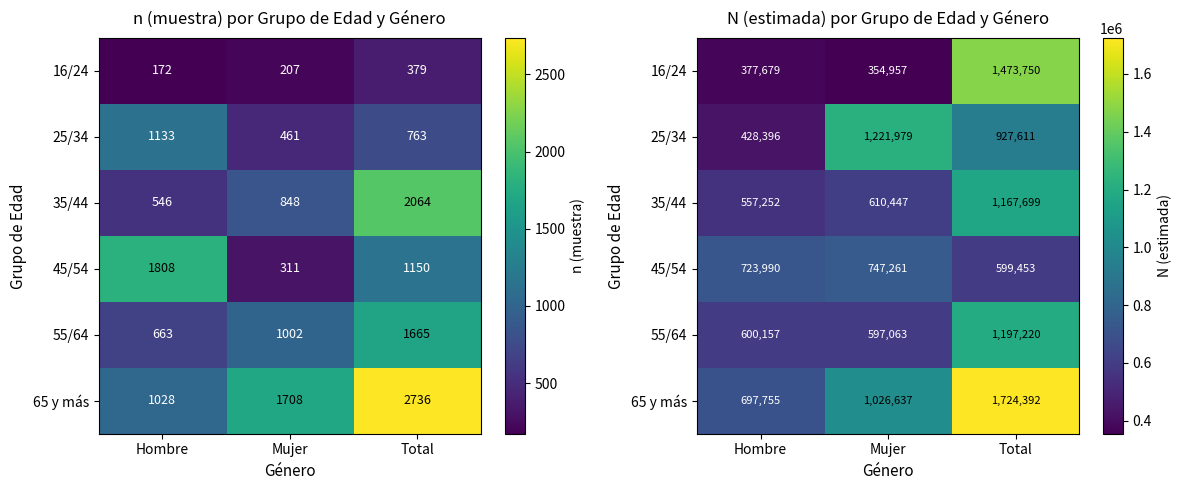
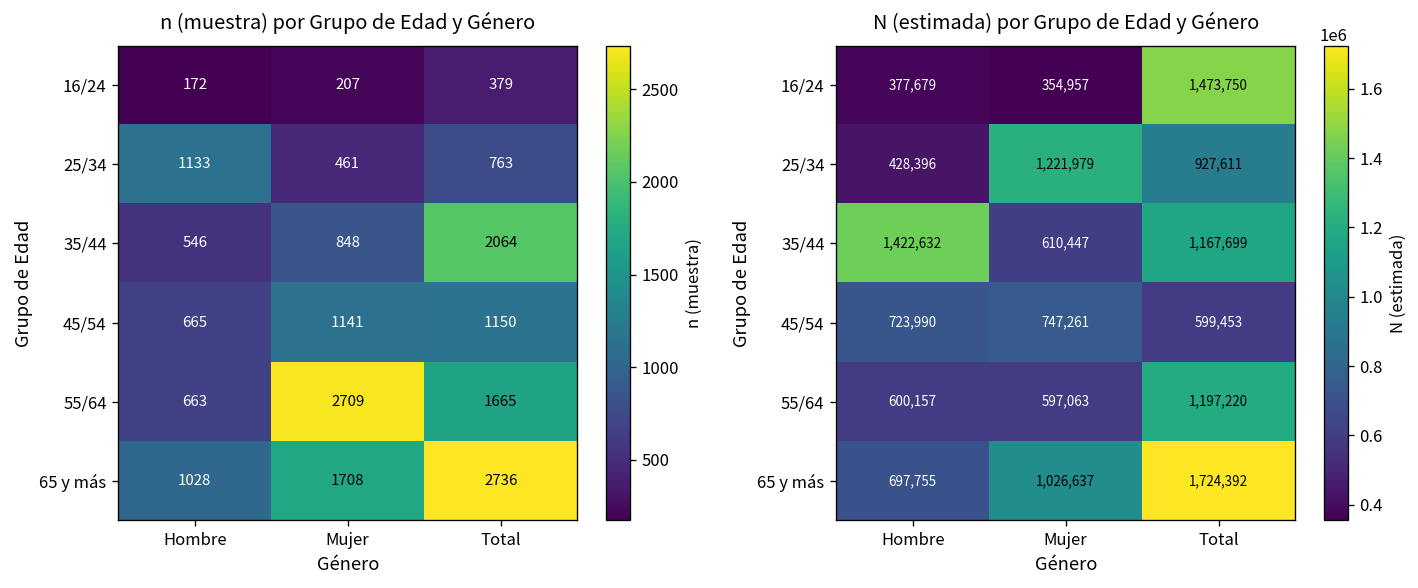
  {
    "n (muestra) por Grupo de Edad y Género": {
      "16/24": {
        "Hombre": "172",
        "Mujer": "207",
        "Total": "379"
      },
      "25/34": {
        "Hombre": "1133",
        "Mujer": "461",
        "Total": "763"
      },
      "35/44": {
        "Hombre": "546",
        "Mujer": "848",
        "Total": "2064"
      },
      "45/54": {
-       "Hombre": "1808",
-       "Mujer": "311",
+       "Hombre": "665",
+       "Mujer": "1141",
        "Total": "1150"
      },
      "55/64": {
        "Hombre": "663",
-       "Mujer": "1002",
+       "Mujer": "2709",
        "Total": "1665"
      },
      "65 y más": {
        "Hombre": "1028",
        "Mujer": "1708",
        "Total": "2736"
      }
    },
    "N (estimada) por Grupo de Edad y Género": {
      "16/24": {
        "Hombre": "377,679",
        "Mujer": "354,957",
        "Total": "1,473,750"
      },
      "25/34": {
        "Hombre": "428,396",
        "Mujer": "1,221,979",
        "Total": "927,611"
      },
      "35/44": {
-       "Hombre": "557,252",
+       "Hombre": "1,422,632",
        "Mujer": "610,447",
        "Total": "1,167,699"
      },
      "45/54": {
        "Hombre": "723,990",
        "Mujer": "747,261",
        "Total": "599,453"
      },
      "55/64": {
        "Hombre": "600,157",
        "Mujer": "597,063",
        "Total": "1,197,220"
      },
      "65 y más": {
        "Hombre": "697,755",
        "Mujer": "1,026,637",
        "Total": "1,724,392"
      }
    }
  }
